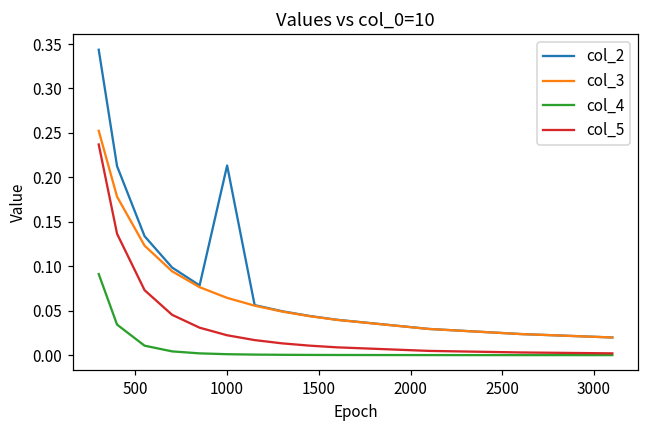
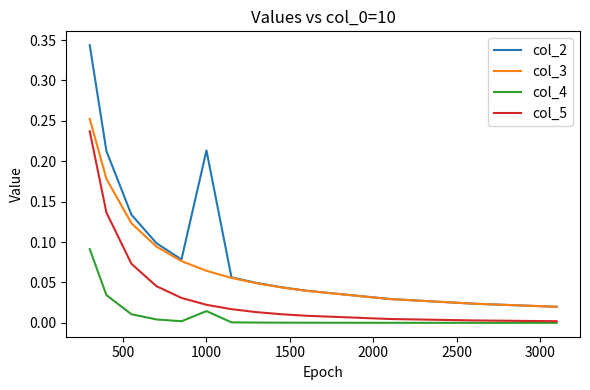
  {
    "col_2": {
      "1000": 0.21
    },
    "col_3": {
      "1000": 0.06
    },
    "col_4": {
-     "1000": 0.00
+     "1000": 0.01
    },
    "col_5": {
      "1000": 0.02
    }
  }
